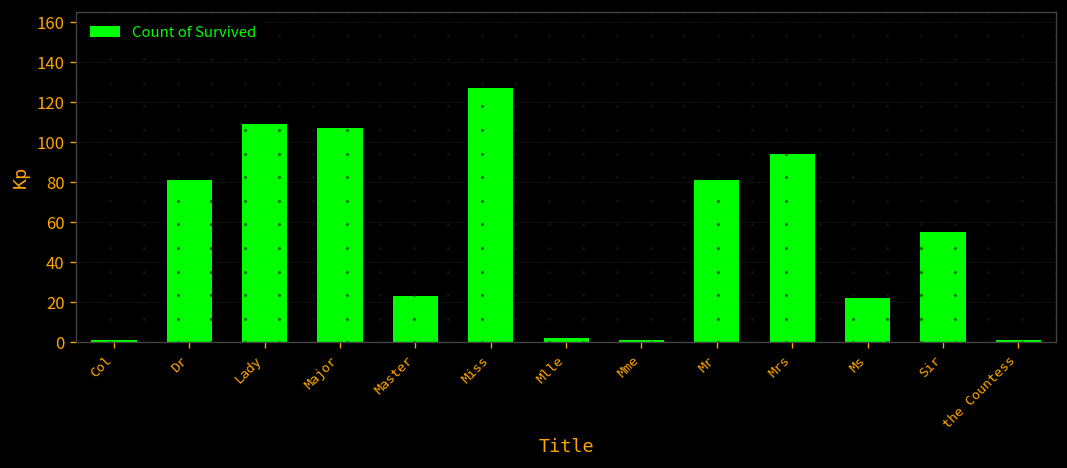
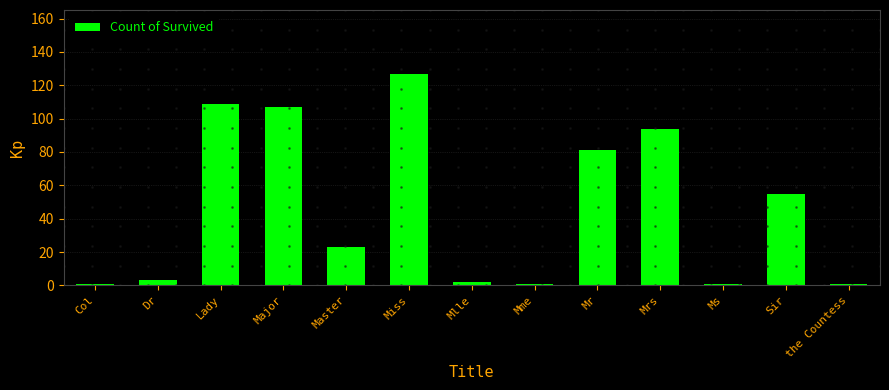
  {
    "Count of Survived": {
-     "Dr": 81,
+     "Dr": 3,
      "Lady": 109,
      "Major": 107,
      "Master": 23,
      "Miss": 127,
      "Mlle": 2,
      "Mr": 81,
      "Mrs": 94,
-     "Ms": 22,
+     "Ms": 1,
      "Sir": 55
    }
  }
